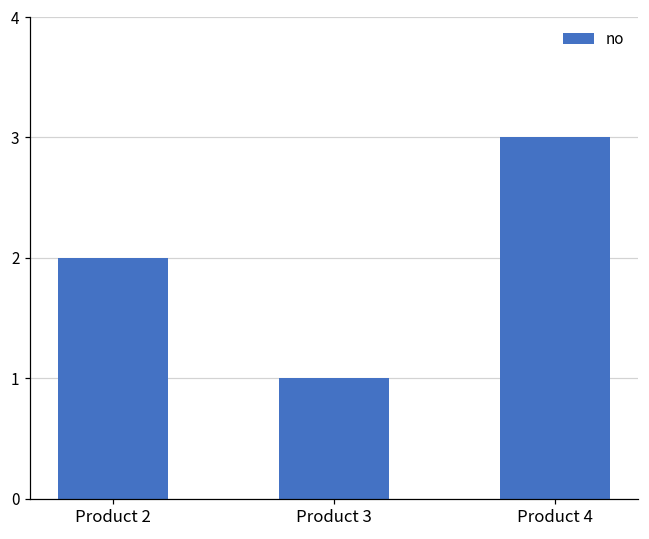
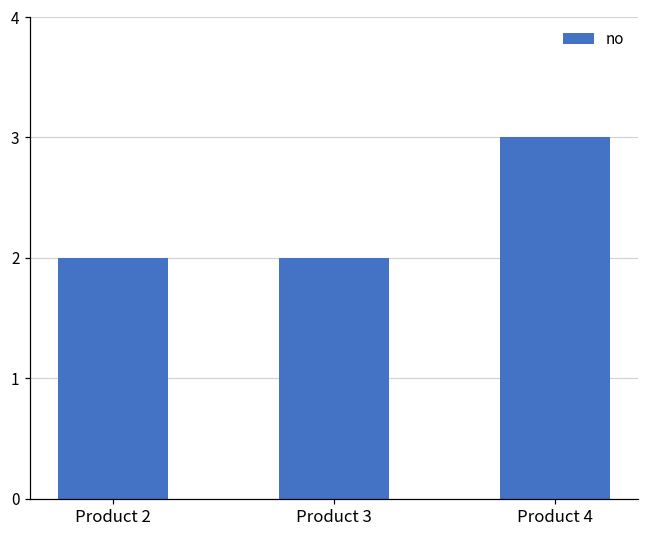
  {
    "Product 2": 2,
-   "Product 3": 1,
+   "Product 3": 2,
    "Product 4": 3
  }
